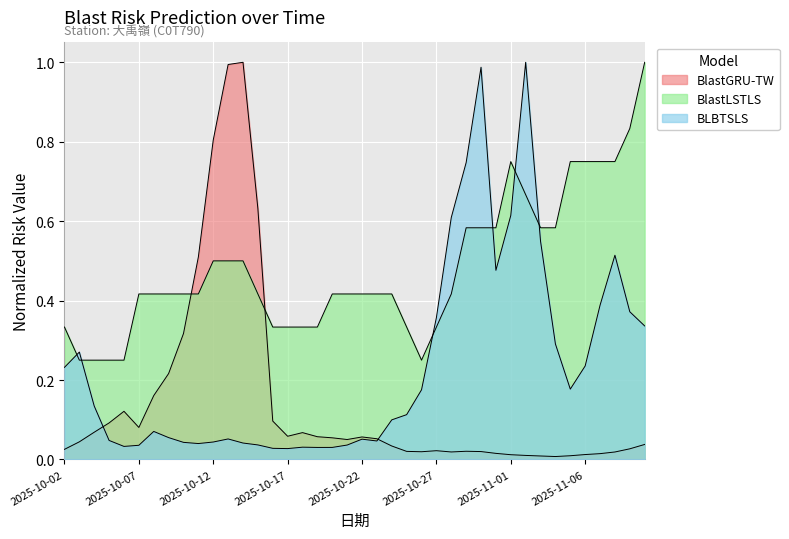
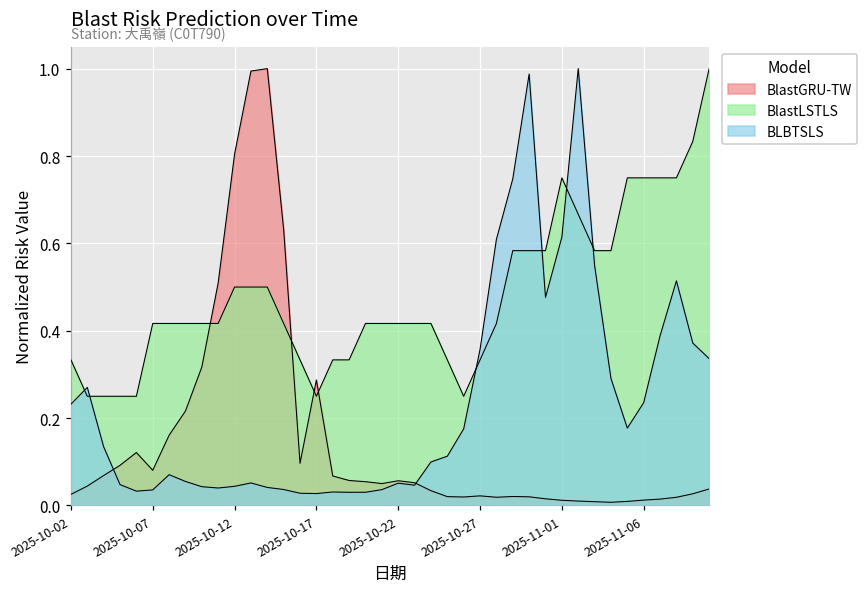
  {
    "BlastGRU-TW": {
      "2025-10-02": 0.03,
      "2025-10-07": 0.08,
      "2025-10-12": 0.80,
-     "2025-10-17": 0.06,
+     "2025-10-17": 0.29,
      "2025-10-27": 0.02,
      "2025-11-01": 0.01,
      "2025-11-06": 0.01
    },
    "BlastLSTLS": {
      "2025-10-02": 0.33,
      "2025-10-07": 0.42,
      "2025-10-12": 0.50,
-     "2025-10-17": 0.33,
+     "2025-10-17": 0.25,
      "2025-10-22": 0.42,
      "2025-10-27": 0.33,
      "2025-11-01": 0.75,
      "2025-11-06": 0.75
    },
    "BLBTSLS": {
      "2025-10-02": 0.23,
      "2025-10-07": 0.04,
      "2025-10-12": 0.04,
      "2025-10-17": 0.03,
      "2025-10-27": 0.36,
      "2025-11-01": 0.61,
      "2025-11-06": 0.24
    }
  }
